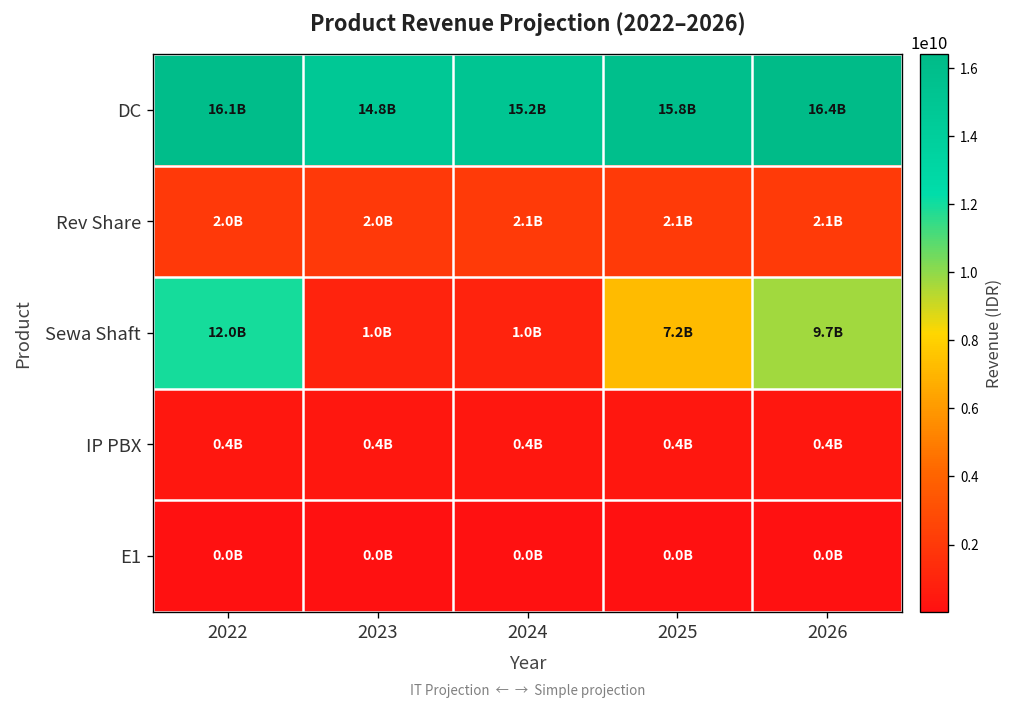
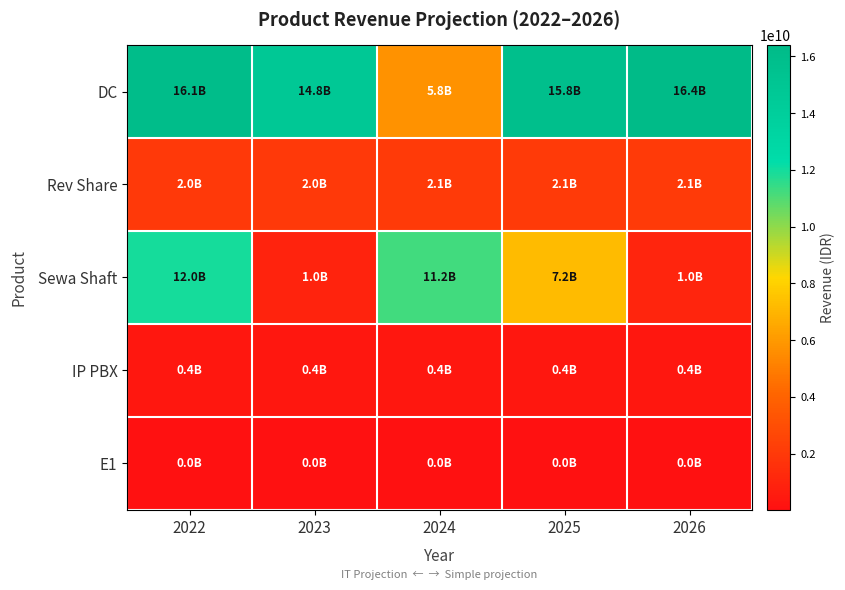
  {
    "DC": {
      "2022": "16.1B",
      "2023": "14.8B",
-     "2024": "15.2B",
+     "2024": "5.8B",
      "2025": "15.8B",
      "2026": "16.4B"
    },
    "Rev Share": {
      "2022": "2.0B",
      "2023": "2.0B",
      "2024": "2.1B",
      "2025": "2.1B",
      "2026": "2.1B"
    },
    "Sewa Shaft": {
      "2022": "12.0B",
      "2023": "1.0B",
-     "2024": "1.0B",
+     "2024": "11.2B",
      "2025": "7.2B",
-     "2026": "9.7B"
+     "2026": "1.0B"
    },
    "IP PBX": {
      "2022": "0.4B",
      "2023": "0.4B",
      "2024": "0.4B",
      "2025": "0.4B",
      "2026": "0.4B"
    },
    "E1": {
      "2022": "0.0B",
      "2023": "0.0B",
      "2024": "0.0B",
      "2025": "0.0B",
      "2026": "0.0B"
    }
  }
